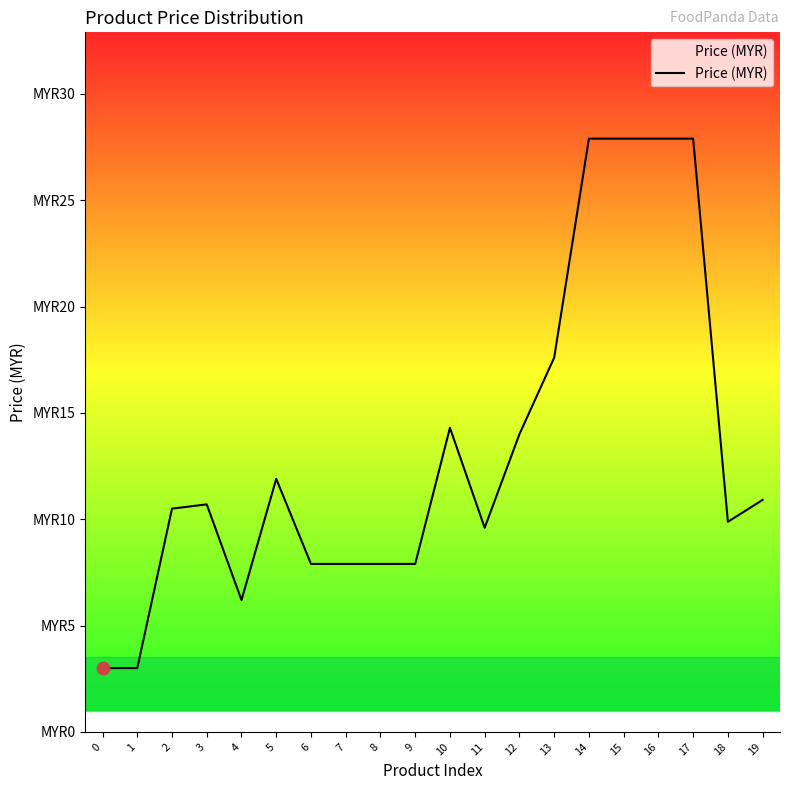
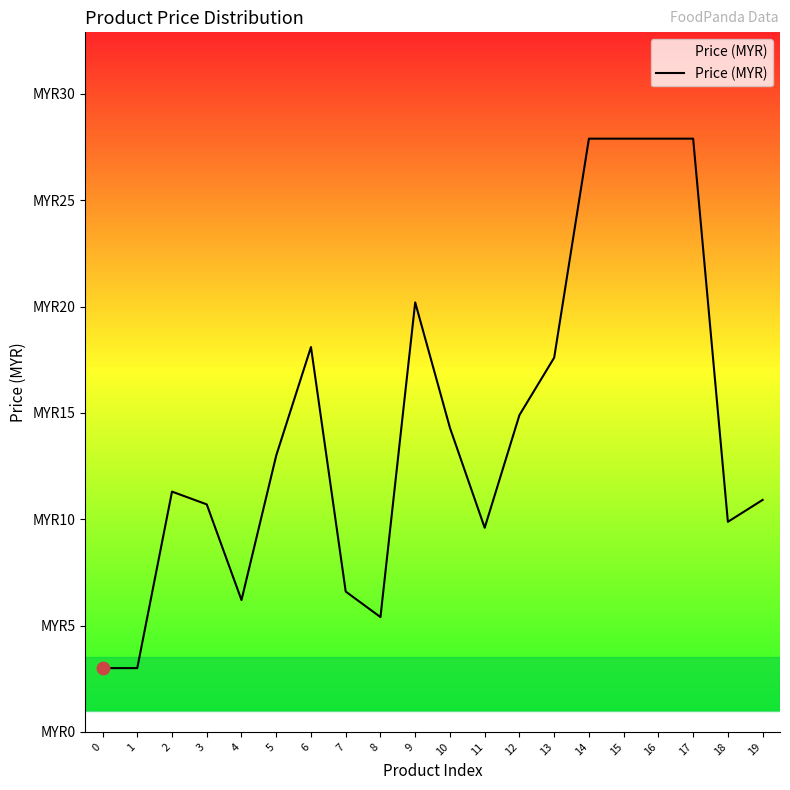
  {
    "Price (MYR)": {
-     "2": "MYR10.5",
+     "2": "MYR11.3",
      "3": "MYR10.7",
      "4": "MYR6.2",
-     "5": "MYR11.9",
-     "6": "MYR7.9",
-     "7": "MYR7.9",
-     "8": "MYR7.9",
-     "9": "MYR7.9",
+     "5": "MYR13.0",
+     "6": "MYR18.1",
+     "7": "MYR6.6",
+     "8": "MYR5.4",
+     "9": "MYR20.2",
      "10": "MYR14.3",
      "11": "MYR9.6",
-     "12": "MYR14.0",
+     "12": "MYR14.9",
      "13": "MYR17.6",
      "14": "MYR27.9",
      "15": "MYR27.9",
      "16": "MYR27.9",
      "17": "MYR27.9",
      "18": "MYR9.9",
      "19": "MYR10.9"
    }
  }
